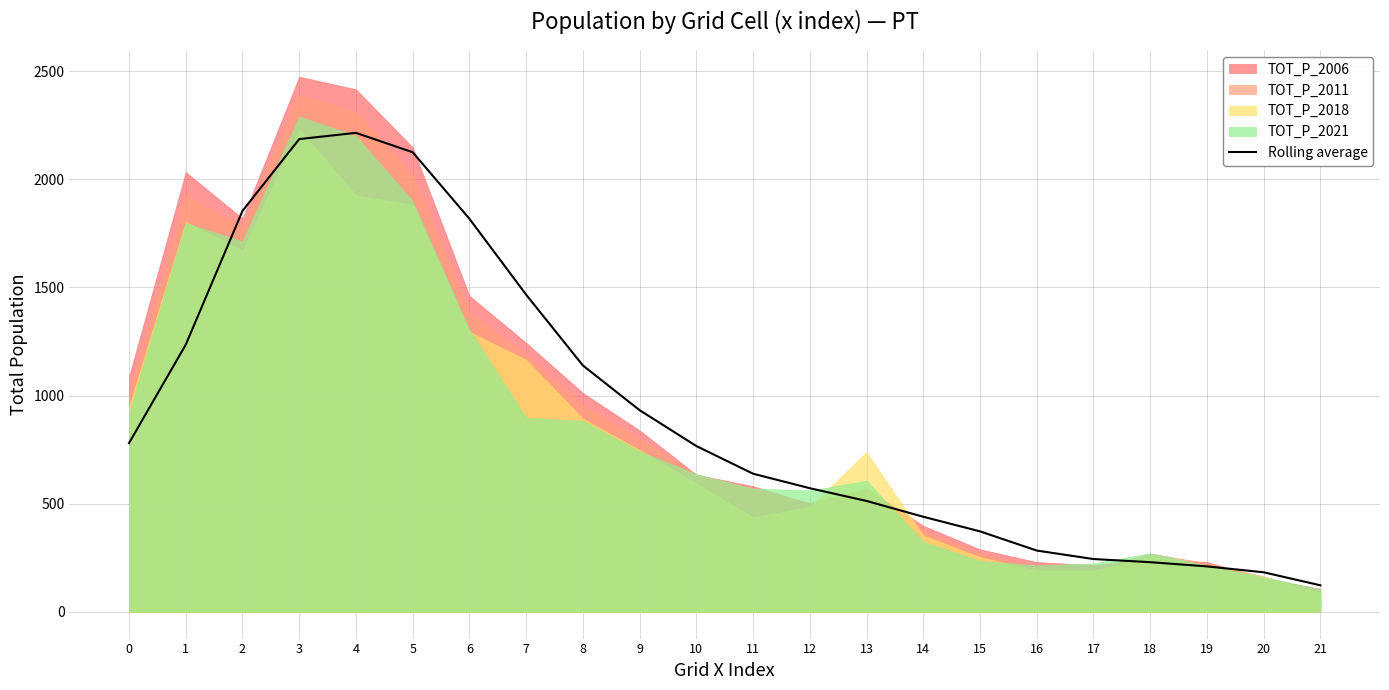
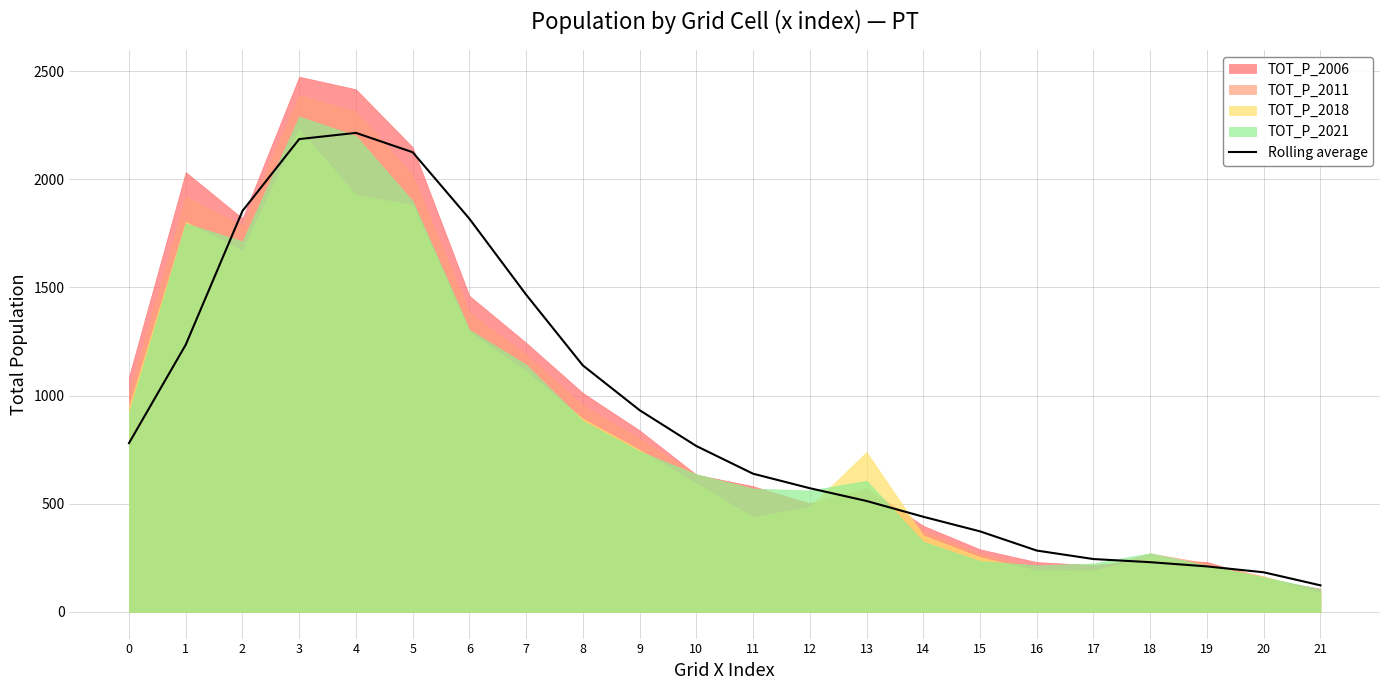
  {
    "Rolling average": {
      "0": 780,
      "1": 1230,
      "2": 1850,
      "3": 2190,
      "4": 2210,
      "5": 2120,
      "6": 1820,
      "7": 1470,
      "8": 1140,
      "9": 930,
      "10": 770,
      "11": 640,
      "13": 510,
      "14": 440,
      "15": 370,
      "16": 280,
      "17": 240,
      "20": 180,
      "21": 120
    },
    "TOT_P_2018": {
      "0": 950,
      "2": 1670,
      "3": 2230,
      "4": 1930,
      "5": 1880,
-     "7": 1170,
+     "7": 1110,
      "10": 590,
      "11": 440,
      "12": 490,
      "13": 740,
      "14": 350,
      "15": 250,
      "16": 190,
      "18": 260
    },
    "TOT_P_2021": {
      "0": 920,
      "2": 1710,
      "3": 2290,
      "4": 2200,
      "5": 1900,
-     "7": 900,
+     "7": 1140,
      "13": 610,
      "14": 320,
      "15": 240
    }
  }
